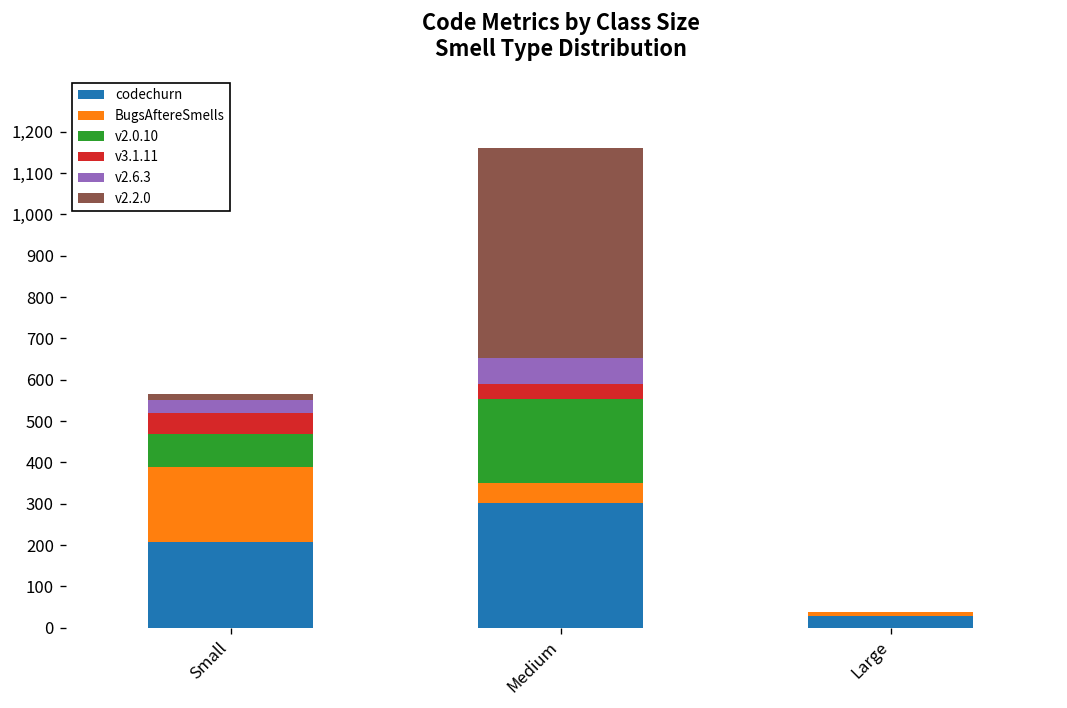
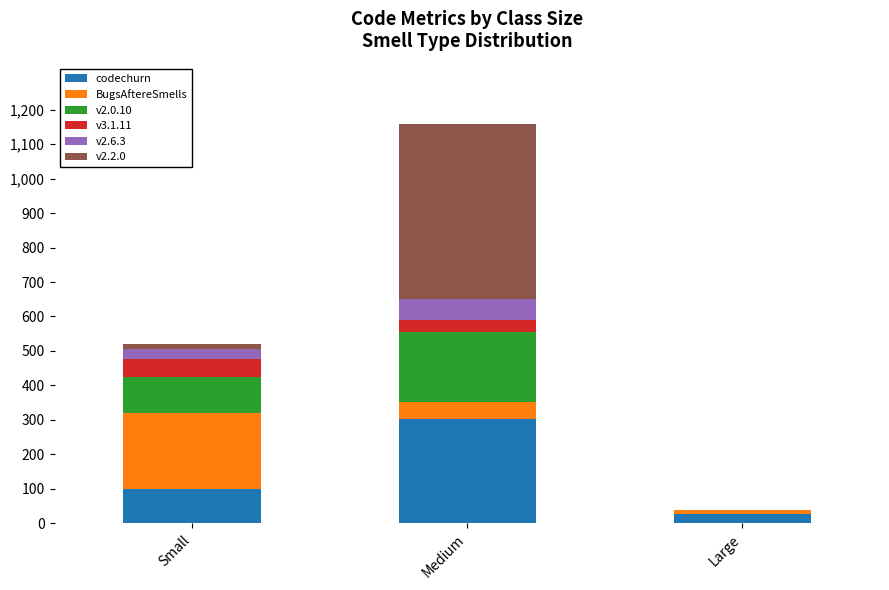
  {
    "codechurn": {
-     "Small": 210,
+     "Small": 100,
      "Medium": 300,
      "Large": 30
    },
    "BugsAftereSmells": {
-     "Small": 180,
+     "Small": 220,
      "Medium": 50,
      "Large": 10
    },
    "v2.0.10": {
-     "Small": 80,
+     "Small": 110,
      "Medium": 200,
      "Large": 0
    },
    "v3.1.11": {
      "Small": 50,
      "Medium": 40,
      "Large": 0
    },
    "v2.6.3": {
      "Small": 30,
      "Medium": 60,
      "Large": 0
    },
    "v2.2.0": {
      "Small": 10,
      "Medium": 510,
      "Large": 0
    }
  }
